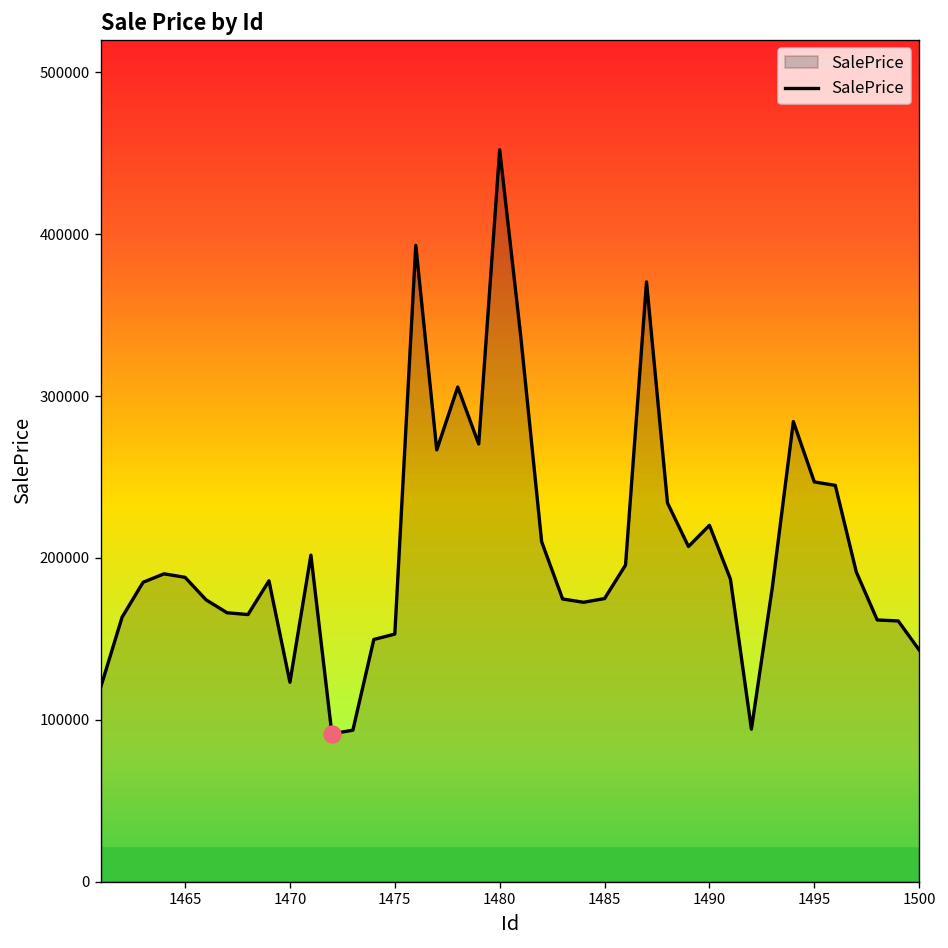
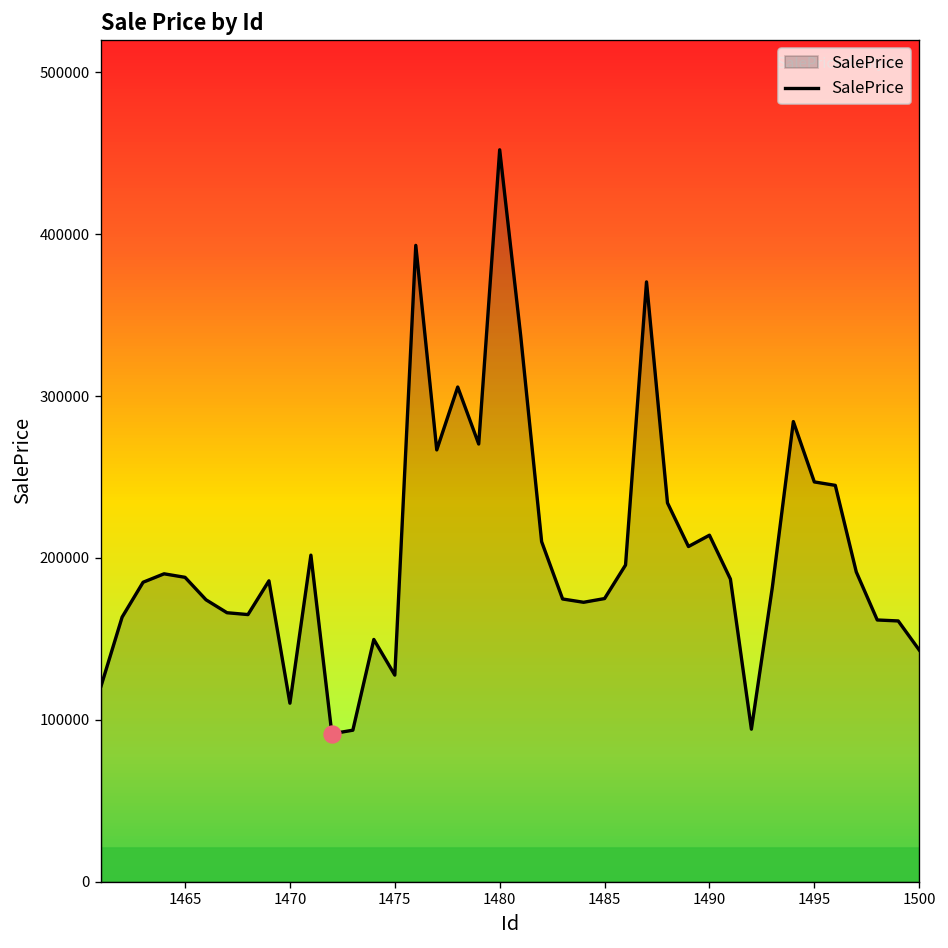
  {
    "SalePrice": {
      "1465": 188000,
-     "1470": 123000,
-     "1475": 153000,
+     "1470": 110000,
+     "1475": 128000,
      "1480": 452000,
      "1485": 175000,
-     "1490": 220000,
+     "1490": 214000,
      "1495": 247000,
      "1500": 143000
    }
  }
